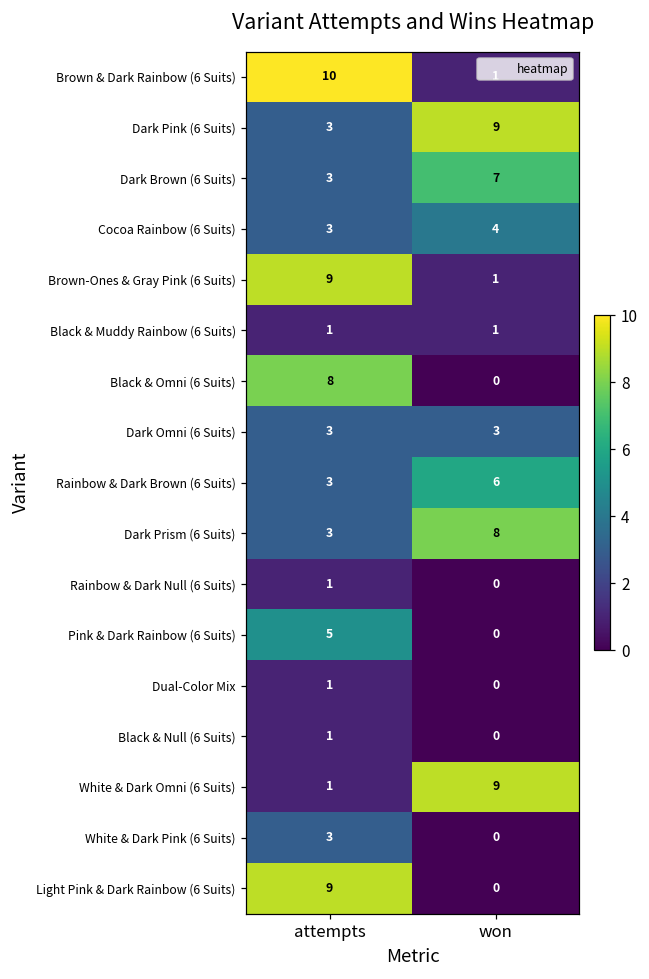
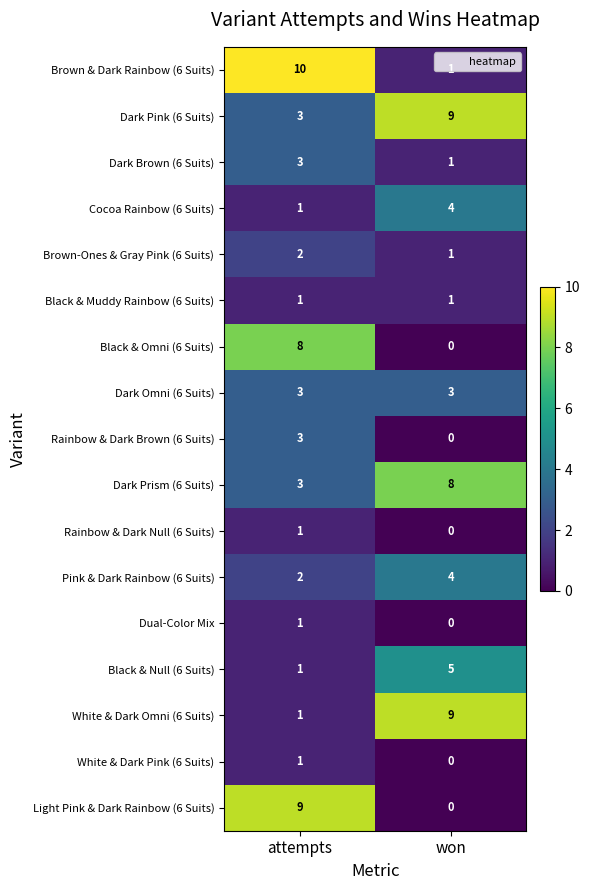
  {
    "Brown & Dark Rainbow (6 Suits)": {
      "attempts": 10
    },
    "Dark Pink (6 Suits)": {
      "attempts": 3,
      "won": 9
    },
    "Dark Brown (6 Suits)": {
      "attempts": 3,
-     "won": 7
+     "won": 1
    },
    "Cocoa Rainbow (6 Suits)": {
-     "attempts": 3,
+     "attempts": 1,
      "won": 4
    },
    "Brown-Ones & Gray Pink (6 Suits)": {
-     "attempts": 9,
+     "attempts": 2,
      "won": 1
    },
    "Black & Muddy Rainbow (6 Suits)": {
      "attempts": 1,
      "won": 1
    },
    "Black & Omni (6 Suits)": {
      "attempts": 8,
      "won": 0
    },
    "Dark Omni (6 Suits)": {
      "attempts": 3,
      "won": 3
    },
    "Rainbow & Dark Brown (6 Suits)": {
      "attempts": 3,
-     "won": 6
+     "won": 0
    },
    "Dark Prism (6 Suits)": {
      "attempts": 3,
      "won": 8
    },
    "Rainbow & Dark Null (6 Suits)": {
      "attempts": 1,
      "won": 0
    },
    "Pink & Dark Rainbow (6 Suits)": {
-     "attempts": 5,
-     "won": 0
+     "attempts": 2,
+     "won": 4
    },
    "Dual-Color Mix": {
      "attempts": 1,
      "won": 0
    },
    "Black & Null (6 Suits)": {
      "attempts": 1,
-     "won": 0
+     "won": 5
    },
    "White & Dark Omni (6 Suits)": {
      "attempts": 1,
      "won": 9
    },
    "White & Dark Pink (6 Suits)": {
-     "attempts": 3,
+     "attempts": 1,
      "won": 0
    },
    "Light Pink & Dark Rainbow (6 Suits)": {
      "attempts": 9,
      "won": 0
    }
  }
